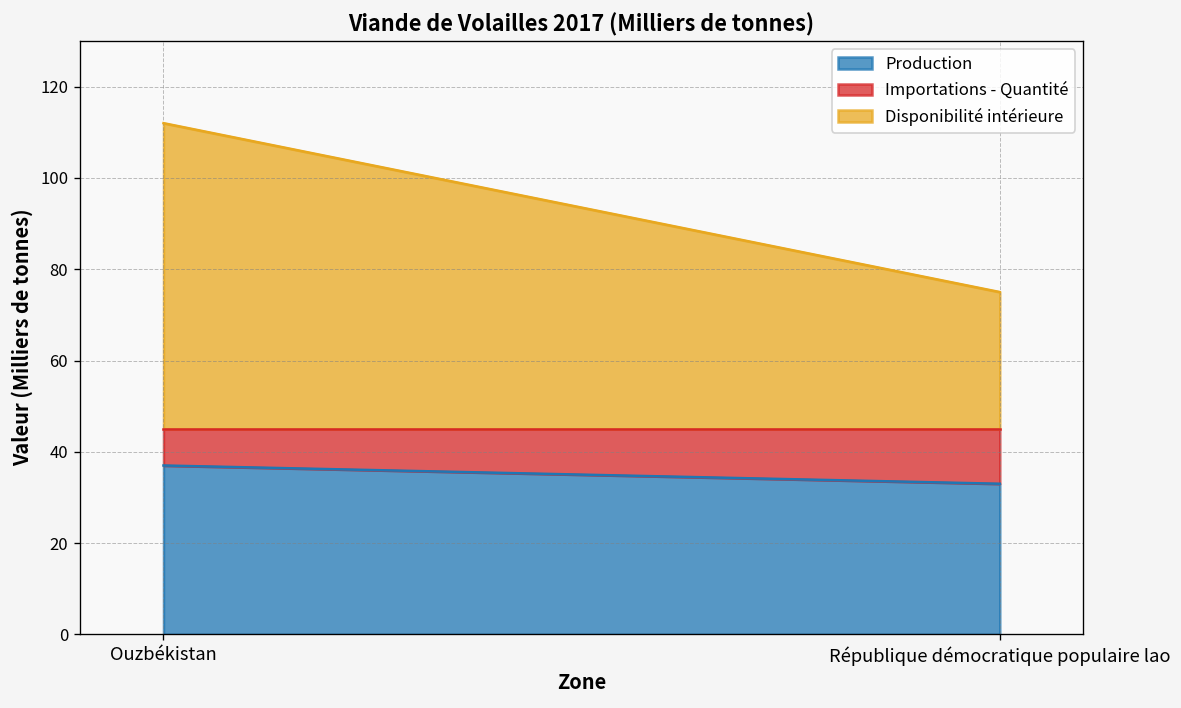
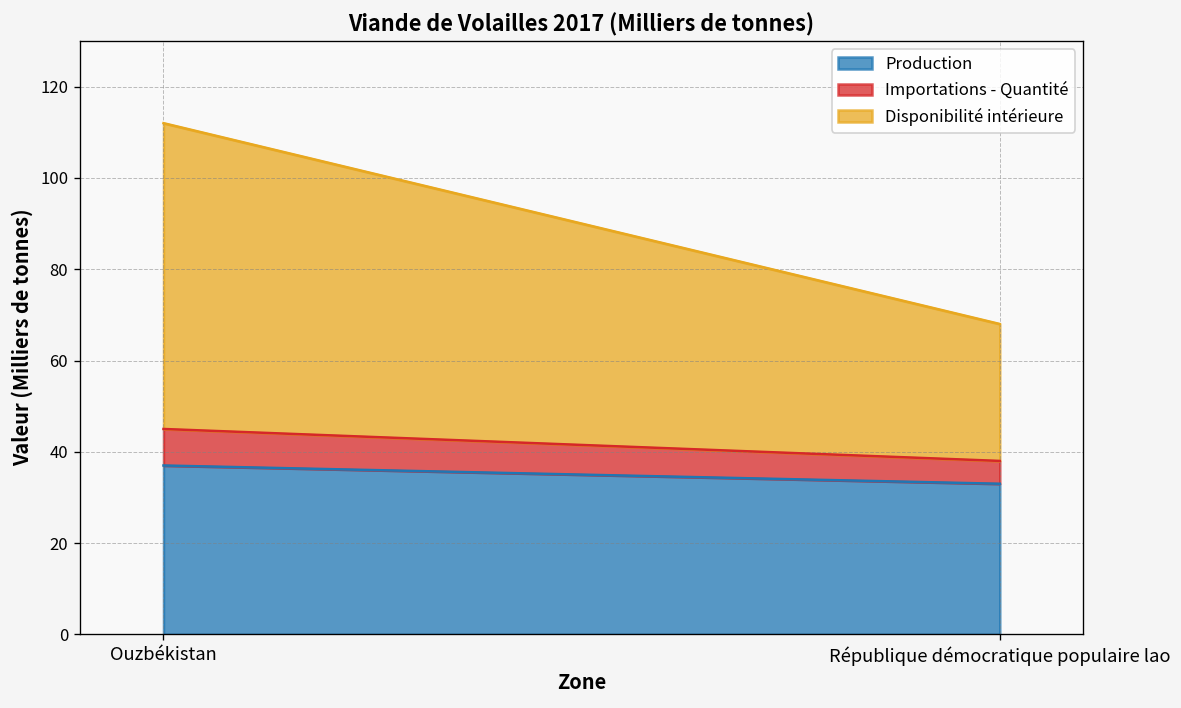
  {
    "Production": {
      "Ouzbékistan": 37,
      "République démocratique populaire lao": 33
    },
    "Importations - Quantité": {
      "Ouzbékistan": 8,
-     "République démocratique populaire lao": 12
+     "République démocratique populaire lao": 5
    },
    "Disponibilité intérieure": {
      "Ouzbékistan": 67,
      "République démocratique populaire lao": 30
    }
  }
